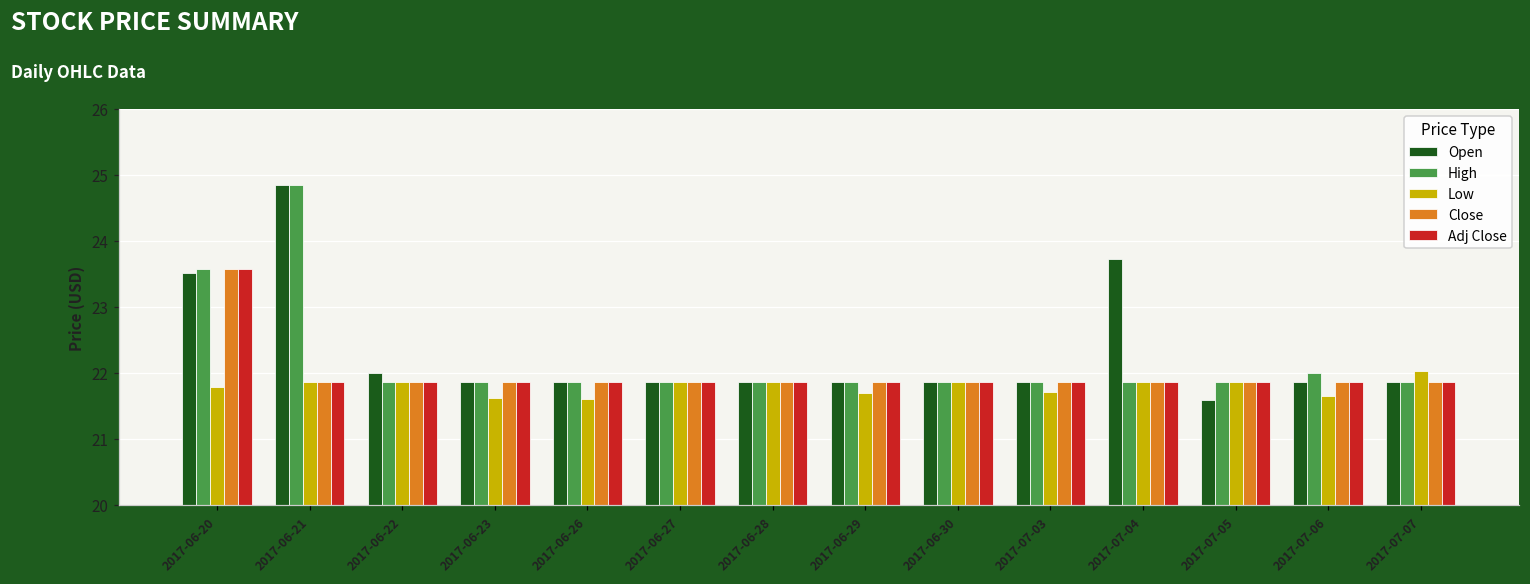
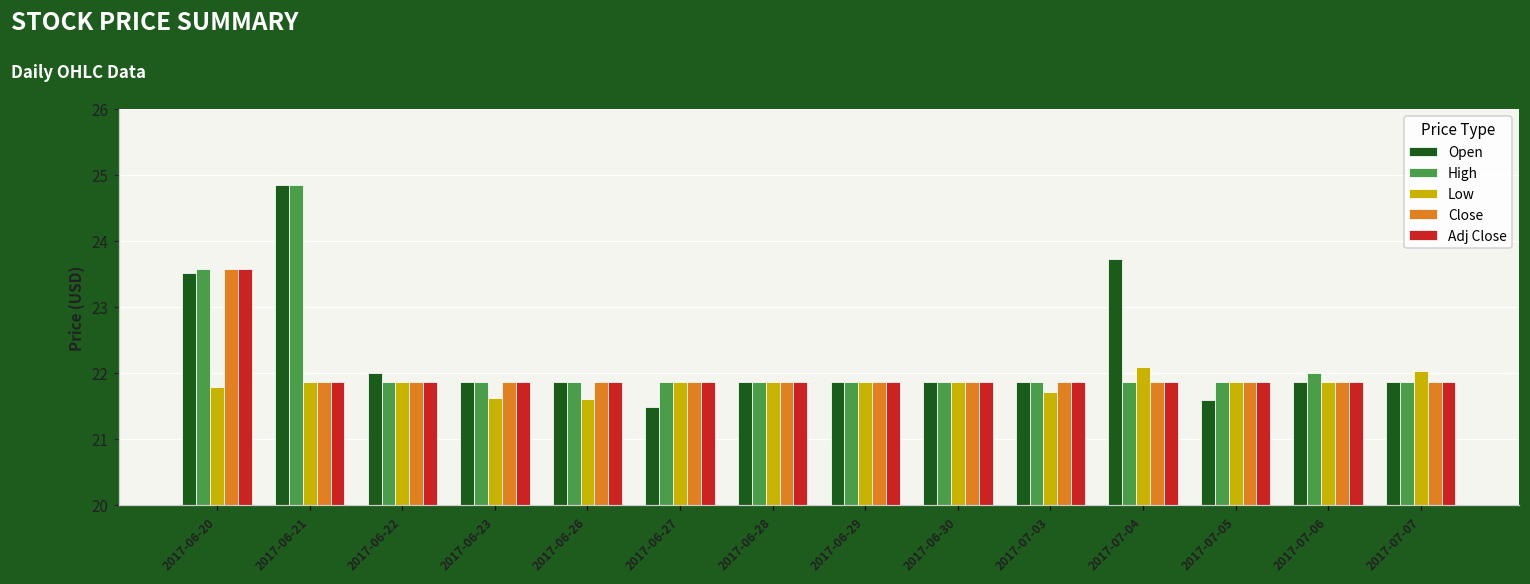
  {
    "Open": {
      "2017-06-20": 23.5,
      "2017-06-21": 24.9,
      "2017-06-22": 22.0,
      "2017-06-23": 21.9,
      "2017-06-26": 21.9,
-     "2017-06-27": 21.9,
+     "2017-06-27": 21.5,
      "2017-06-28": 21.9,
      "2017-06-29": 21.9,
      "2017-06-30": 21.9,
      "2017-07-03": 21.9,
      "2017-07-04": 23.7,
      "2017-07-05": 21.6,
      "2017-07-06": 21.9,
      "2017-07-07": 21.9
    },
    "High": {
      "2017-06-20": 23.6,
      "2017-06-21": 24.9,
      "2017-06-22": 21.9,
      "2017-06-23": 21.9,
      "2017-06-26": 21.9,
      "2017-06-27": 21.9,
      "2017-06-28": 21.9,
      "2017-06-29": 21.9,
      "2017-06-30": 21.9,
      "2017-07-03": 21.9,
      "2017-07-04": 21.9,
      "2017-07-05": 21.9,
      "2017-07-06": 22.0,
      "2017-07-07": 21.9
    },
    "Low": {
      "2017-06-20": 21.8,
      "2017-06-21": 21.9,
      "2017-06-22": 21.9,
      "2017-06-23": 21.6,
      "2017-06-26": 21.6,
      "2017-06-27": 21.9,
      "2017-06-28": 21.9,
-     "2017-06-29": 21.7,
+     "2017-06-29": 21.9,
      "2017-06-30": 21.9,
      "2017-07-03": 21.7,
-     "2017-07-04": 21.9,
+     "2017-07-04": 22.1,
      "2017-07-05": 21.9,
-     "2017-07-06": 21.7,
+     "2017-07-06": 21.9,
      "2017-07-07": 22.0
    },
    "Close": {
      "2017-06-20": 23.6,
      "2017-06-21": 21.9,
      "2017-06-22": 21.9,
      "2017-06-23": 21.9,
      "2017-06-26": 21.9,
      "2017-06-27": 21.9,
      "2017-06-28": 21.9,
      "2017-06-29": 21.9,
      "2017-06-30": 21.9,
      "2017-07-03": 21.9,
      "2017-07-04": 21.9,
      "2017-07-05": 21.9,
      "2017-07-06": 21.9,
      "2017-07-07": 21.9
    },
    "Adj Close": {
      "2017-06-20": 23.6,
      "2017-06-21": 21.9,
      "2017-06-22": 21.9,
      "2017-06-23": 21.9,
      "2017-06-26": 21.9,
      "2017-06-27": 21.9,
      "2017-06-28": 21.9,
      "2017-06-29": 21.9,
      "2017-06-30": 21.9,
      "2017-07-03": 21.9,
      "2017-07-04": 21.9,
      "2017-07-05": 21.9,
      "2017-07-06": 21.9,
      "2017-07-07": 21.9
    }
  }
